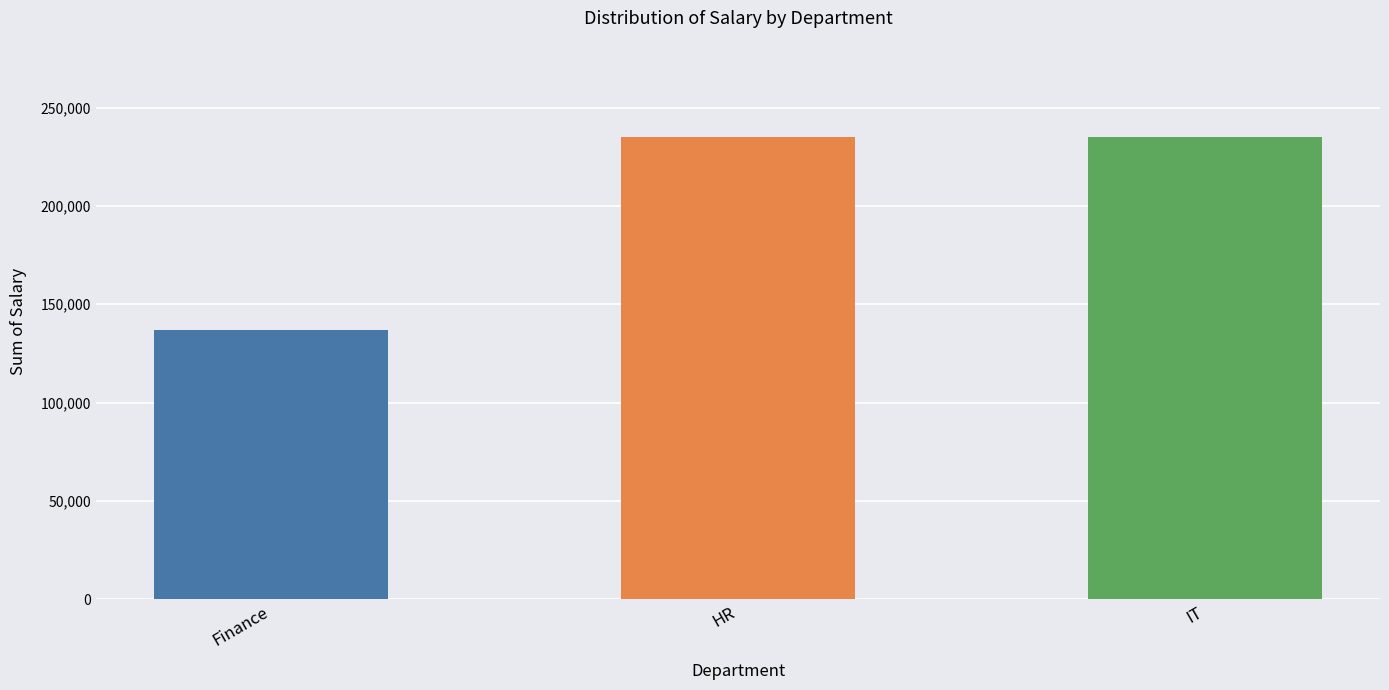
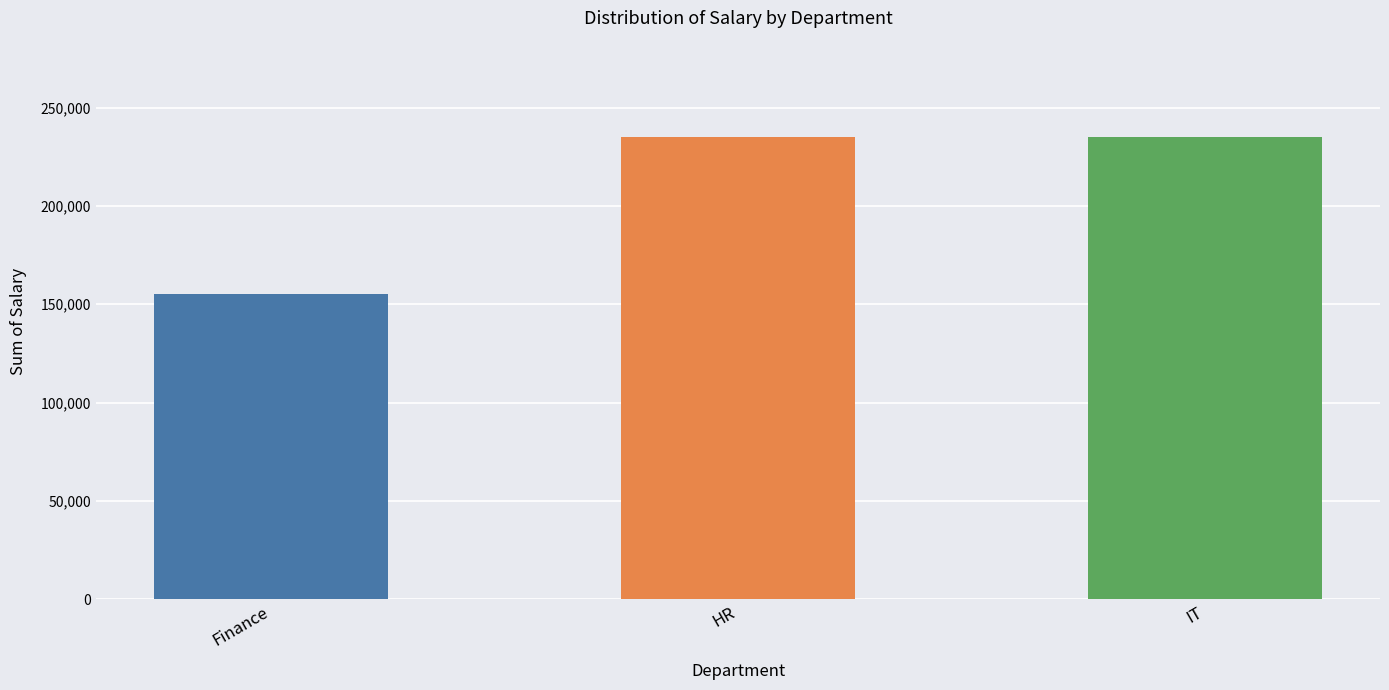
  {
-   "Finance": "137,000",
+   "Finance": "155,000",
    "HR": "235,000",
    "IT": "235,000"
  }
